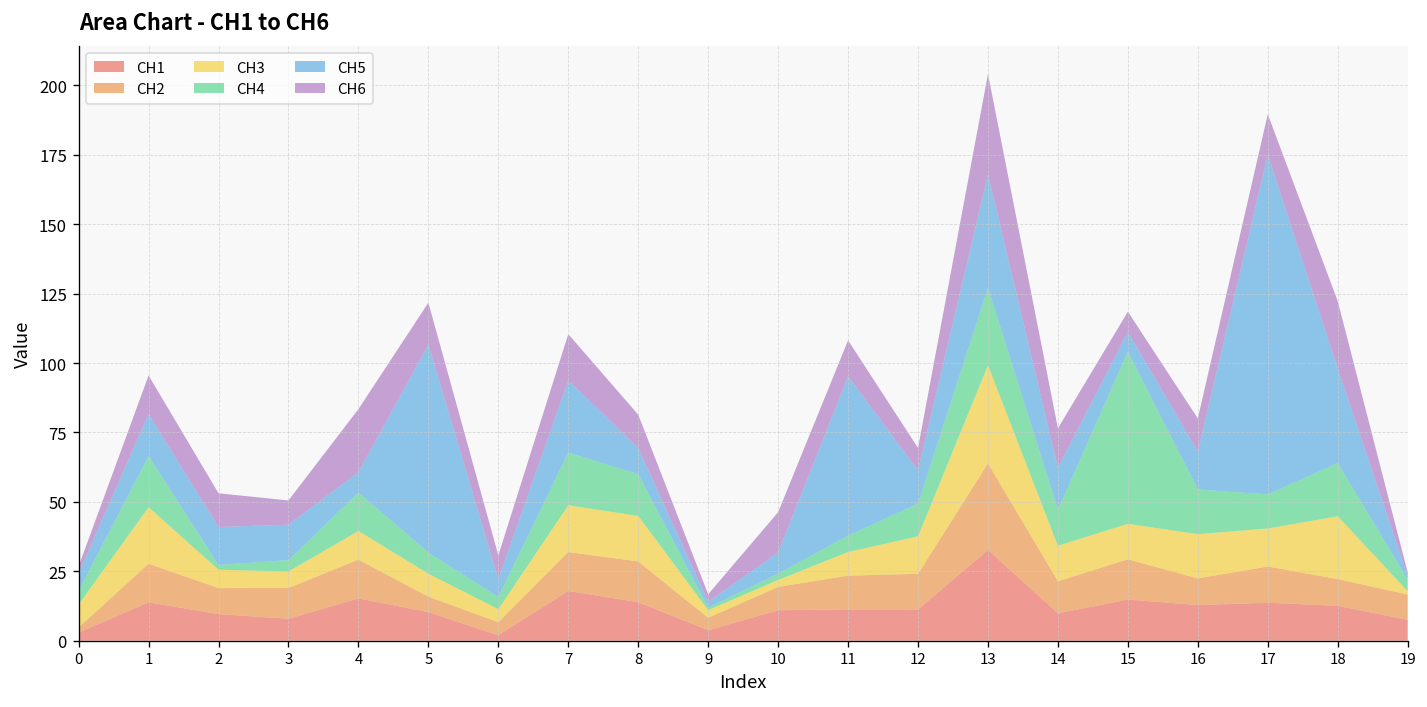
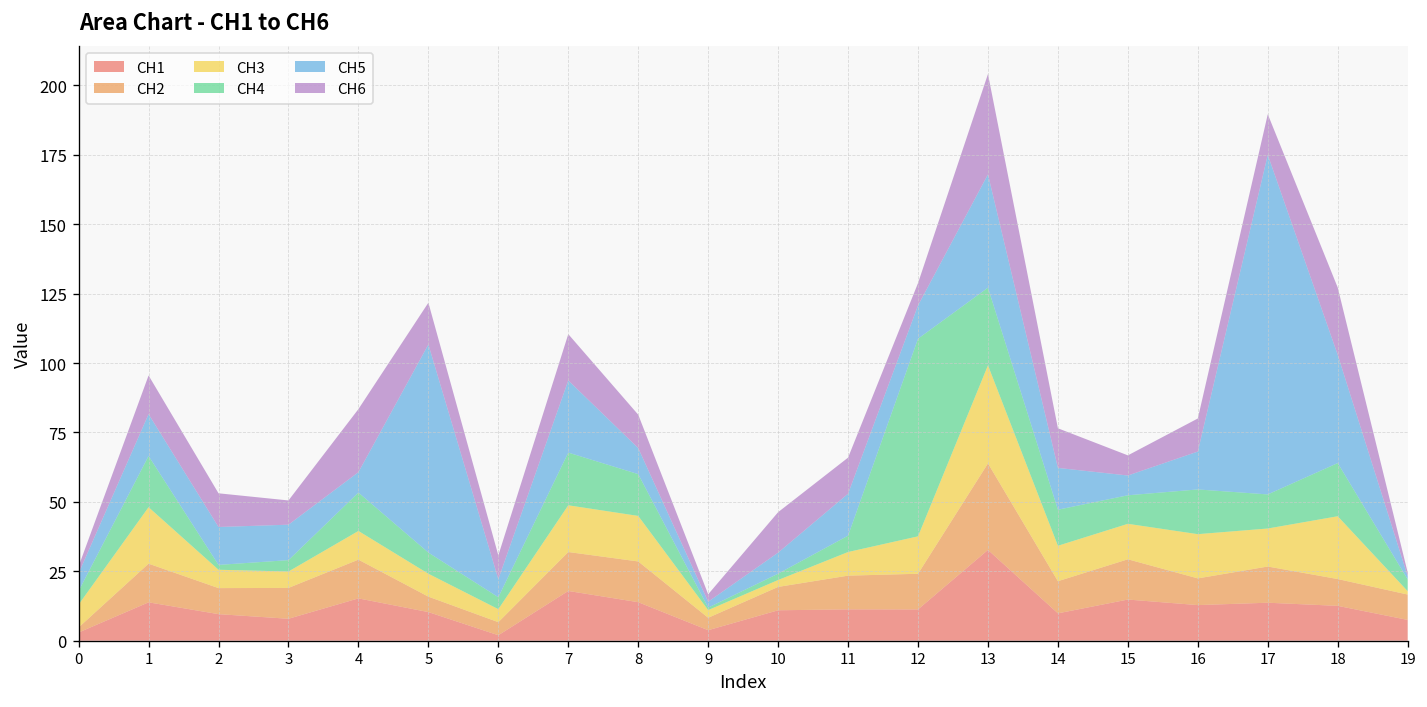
  {
    "CH4": {
      "0": 5,
      "1": 18,
      "2": 2,
      "3": 4,
      "4": 14,
      "5": 8,
      "6": 4,
      "7": 19,
      "8": 15,
      "10": 2,
      "11": 6,
-     "12": 12,
+     "12": 71,
      "13": 28,
      "14": 13,
-     "15": 62,
+     "15": 10,
      "16": 16,
      "17": 12,
      "18": 19,
      "19": 4
    },
    "CH5": {
      "0": 6,
      "1": 15,
      "2": 14,
      "3": 13,
      "4": 7,
      "5": 75,
      "6": 7,
      "7": 26,
      "8": 9,
      "9": 2,
      "10": 8,
-     "11": 57,
+     "11": 15,
      "12": 12,
      "13": 41,
      "14": 15,
      "15": 7,
      "16": 14,
      "17": 122,
-     "18": 34,
+     "18": 39,
      "19": 1
    },
    "CH6": {
      "0": 3,
      "1": 14,
      "2": 12,
      "3": 9,
      "4": 23,
      "5": 15,
      "6": 9,
      "7": 17,
      "8": 12,
      "9": 3,
      "10": 15,
      "11": 13,
      "12": 8,
      "13": 36,
      "14": 14,
      "15": 7,
      "16": 12,
      "17": 15,
      "18": 24,
      "19": 1
    }
  }
